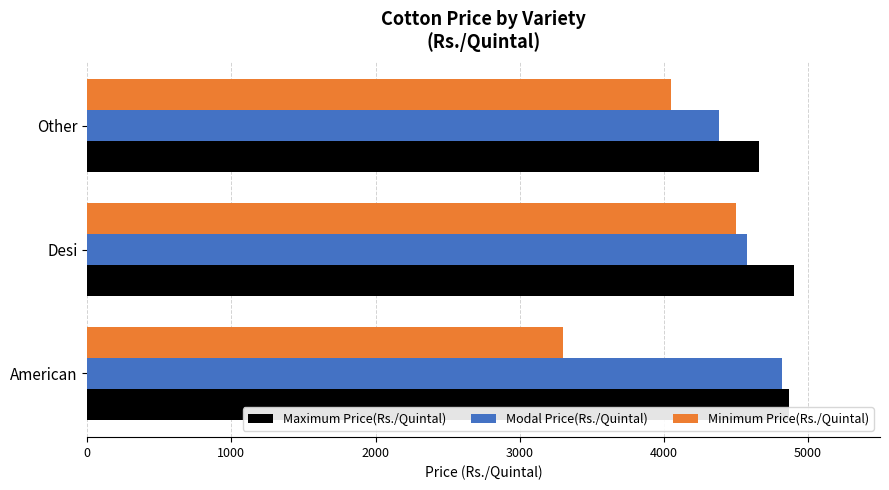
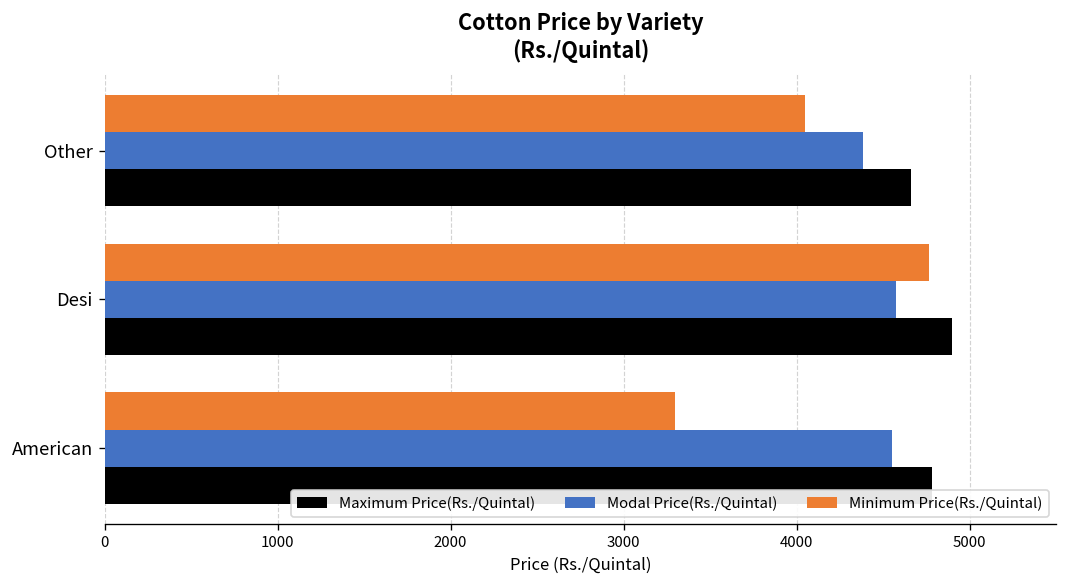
  {
    "Maximum Price(Rs./Quintal)": {
      "Other": 4660,
      "Desi": 4900,
-     "American": 4870
+     "American": 4780
    },
    "Modal Price(Rs./Quintal)": {
      "Other": 4380,
      "Desi": 4580,
-     "American": 4820
+     "American": 4550
    },
    "Minimum Price(Rs./Quintal)": {
      "Other": 4050,
-     "Desi": 4500,
+     "Desi": 4760,
      "American": 3300
    }
  }
